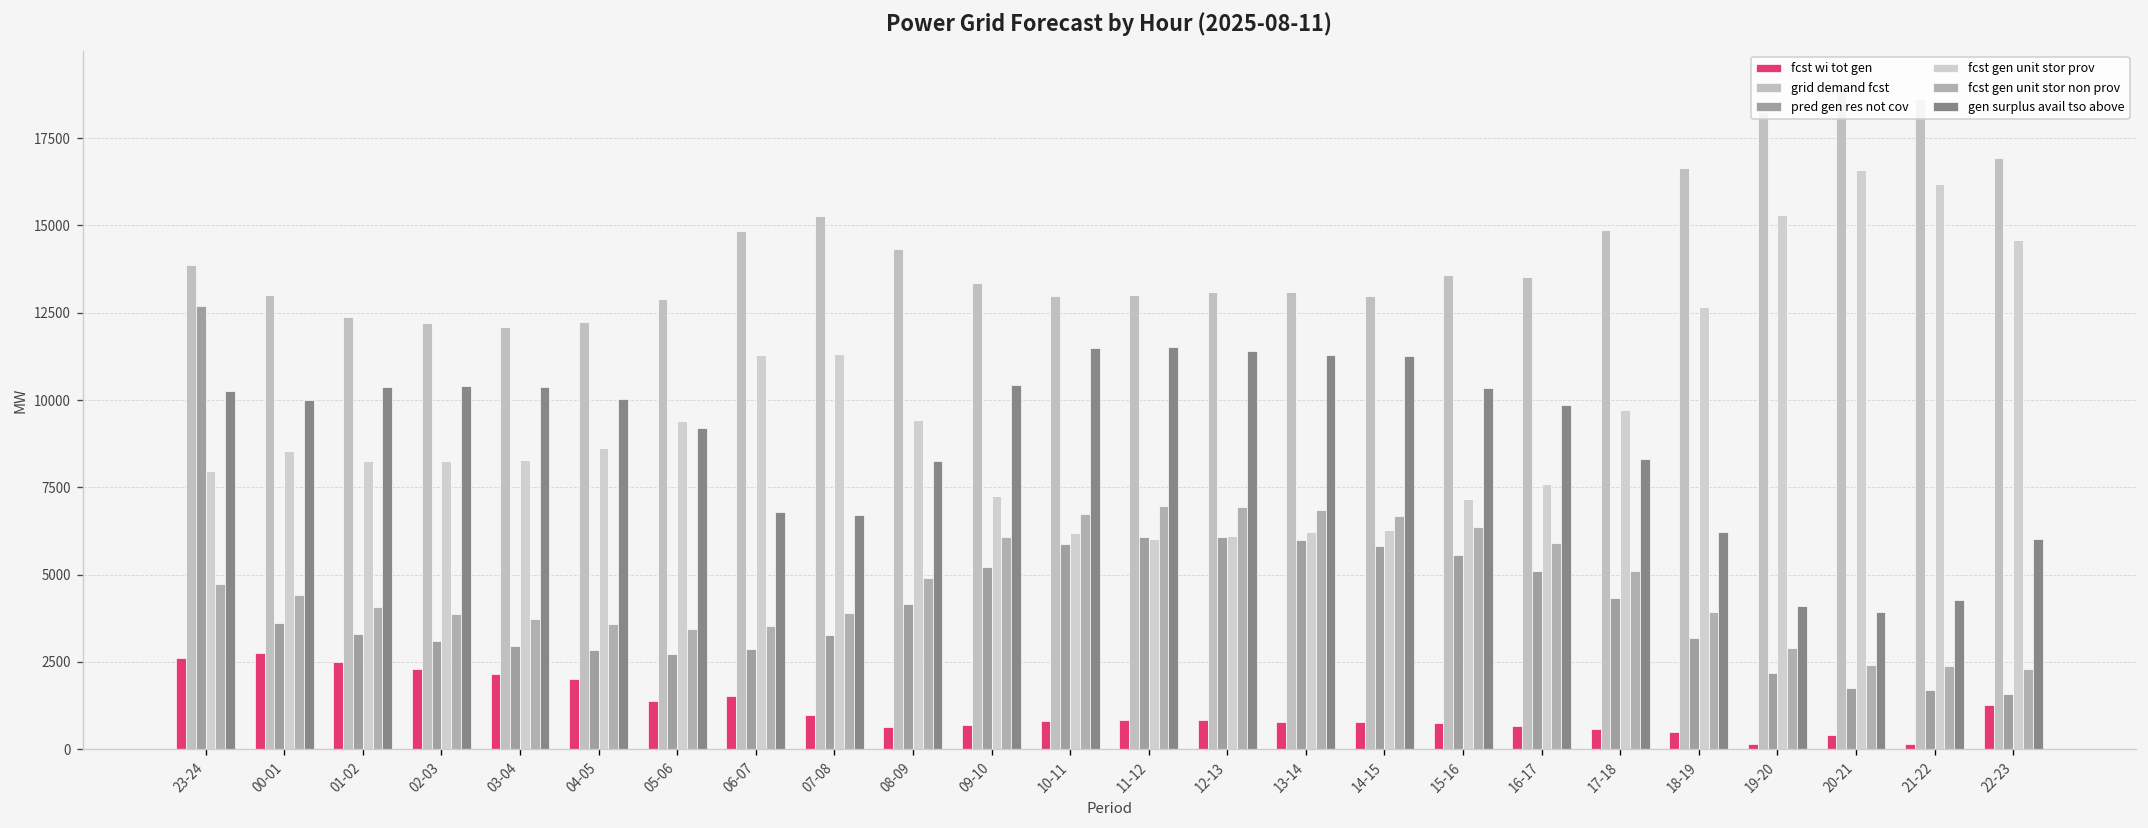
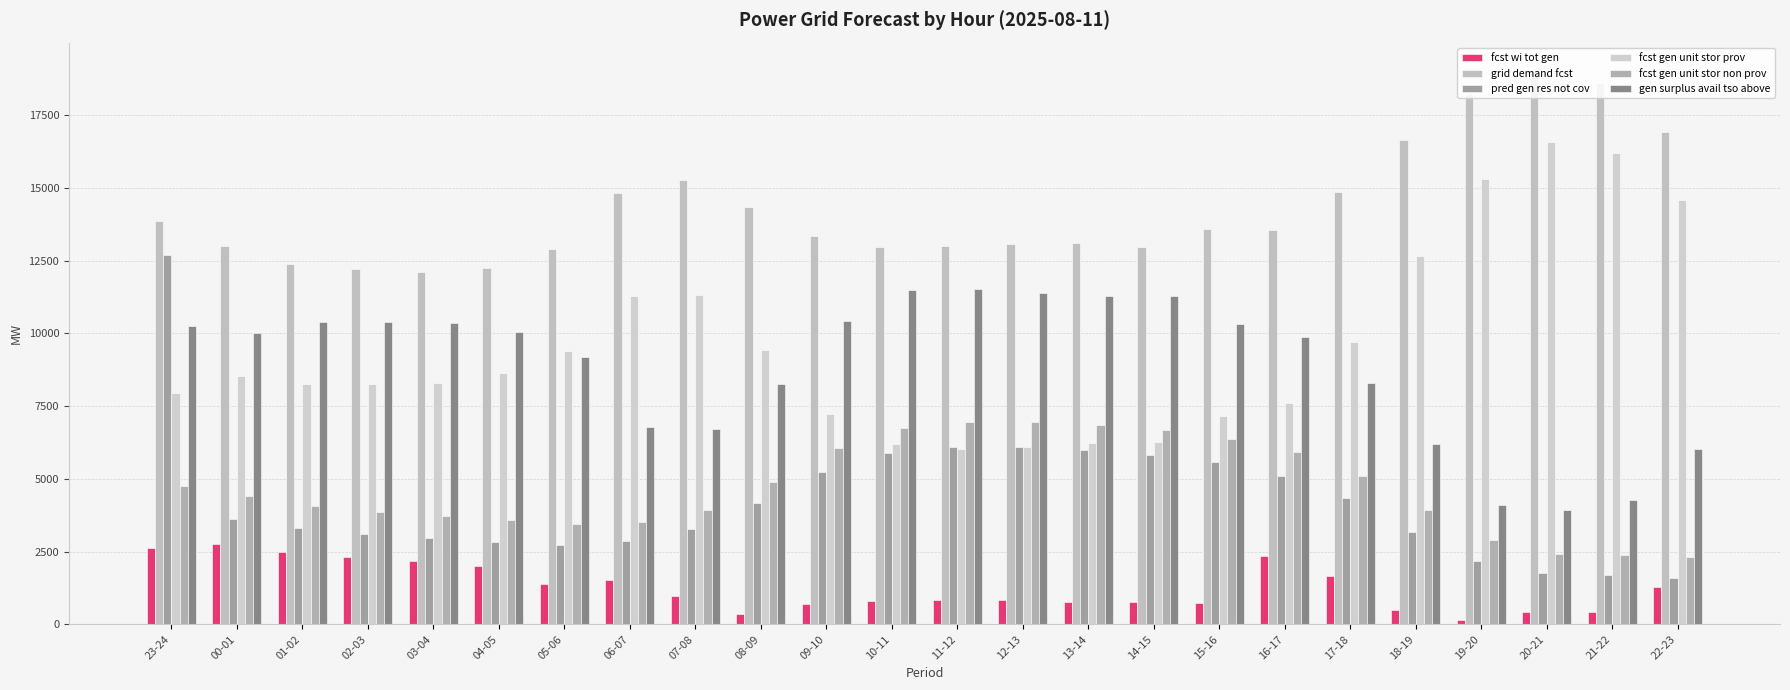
  {
    "fcst wi tot gen": {
      "23-24": 2600,
      "00-01": 2800,
      "01-02": 2500,
      "02-03": 2300,
      "03-04": 2200,
      "04-05": 2000,
      "05-06": 1400,
      "06-07": 1500,
      "07-08": 1000,
-     "08-09": 600,
+     "08-09": 300,
      "09-10": 700,
      "10-11": 800,
      "11-12": 800,
      "12-13": 800,
      "13-14": 800,
      "14-15": 800,
      "15-16": 700,
-     "16-17": 700,
-     "17-18": 600,
+     "16-17": 2300,
+     "17-18": 1600,
      "18-19": 500,
      "19-20": 100,
      "20-21": 400,
-     "21-22": 100,
+     "21-22": 400,
      "22-23": 1300
    }
  }
